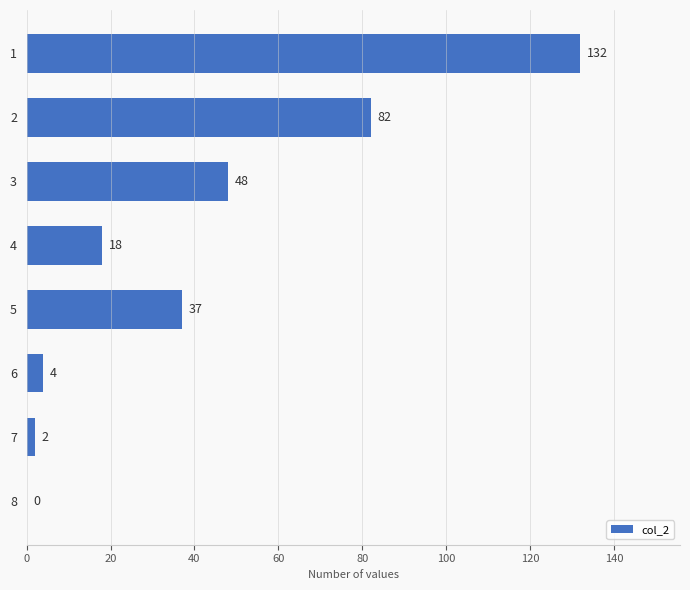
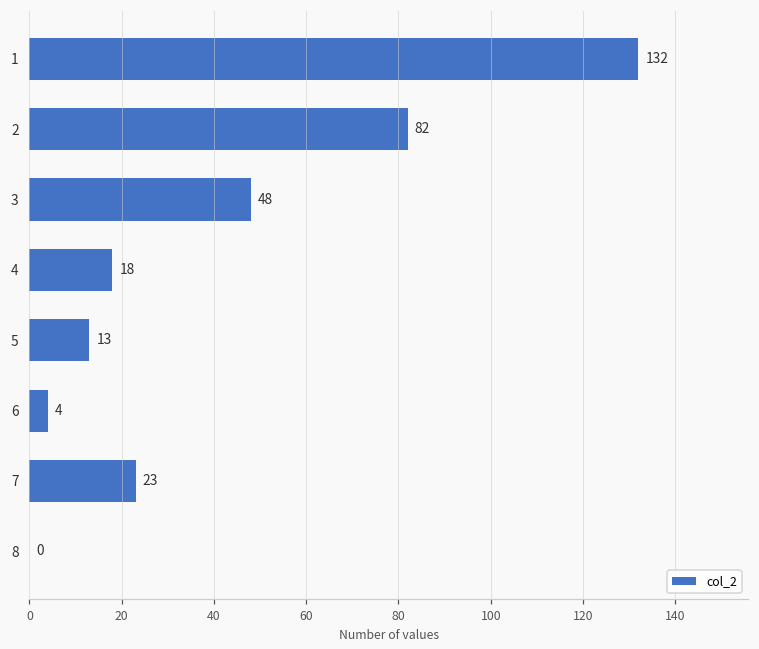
  {
    "1": 132,
    "2": 82,
    "3": 48,
    "4": 18,
-   "5": 37,
+   "5": 13,
    "6": 4,
-   "7": 2,
+   "7": 23,
    "8": 0
  }
